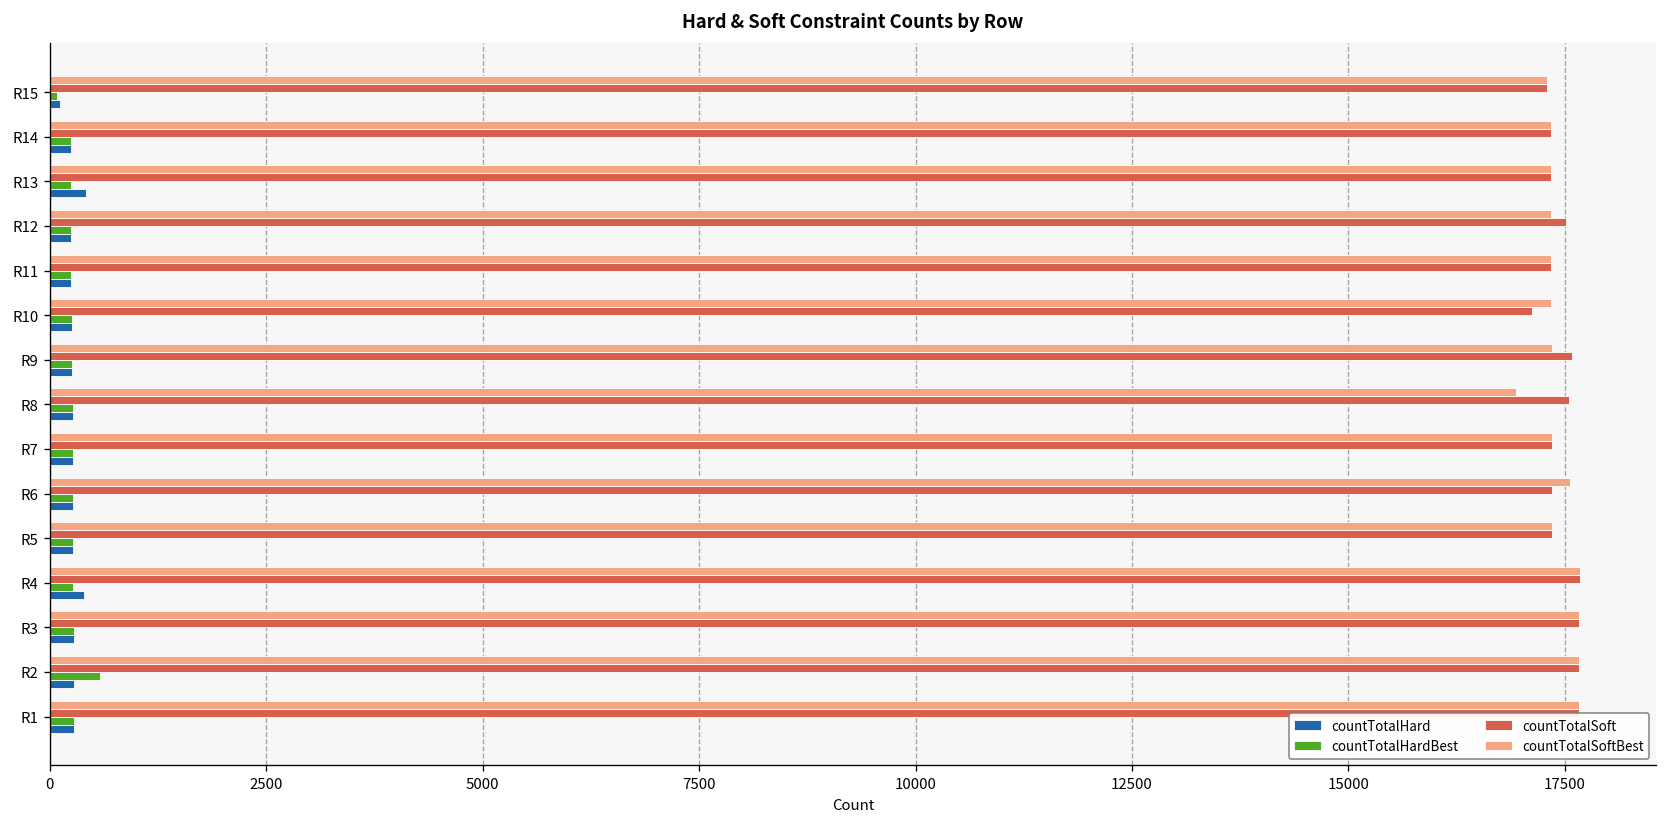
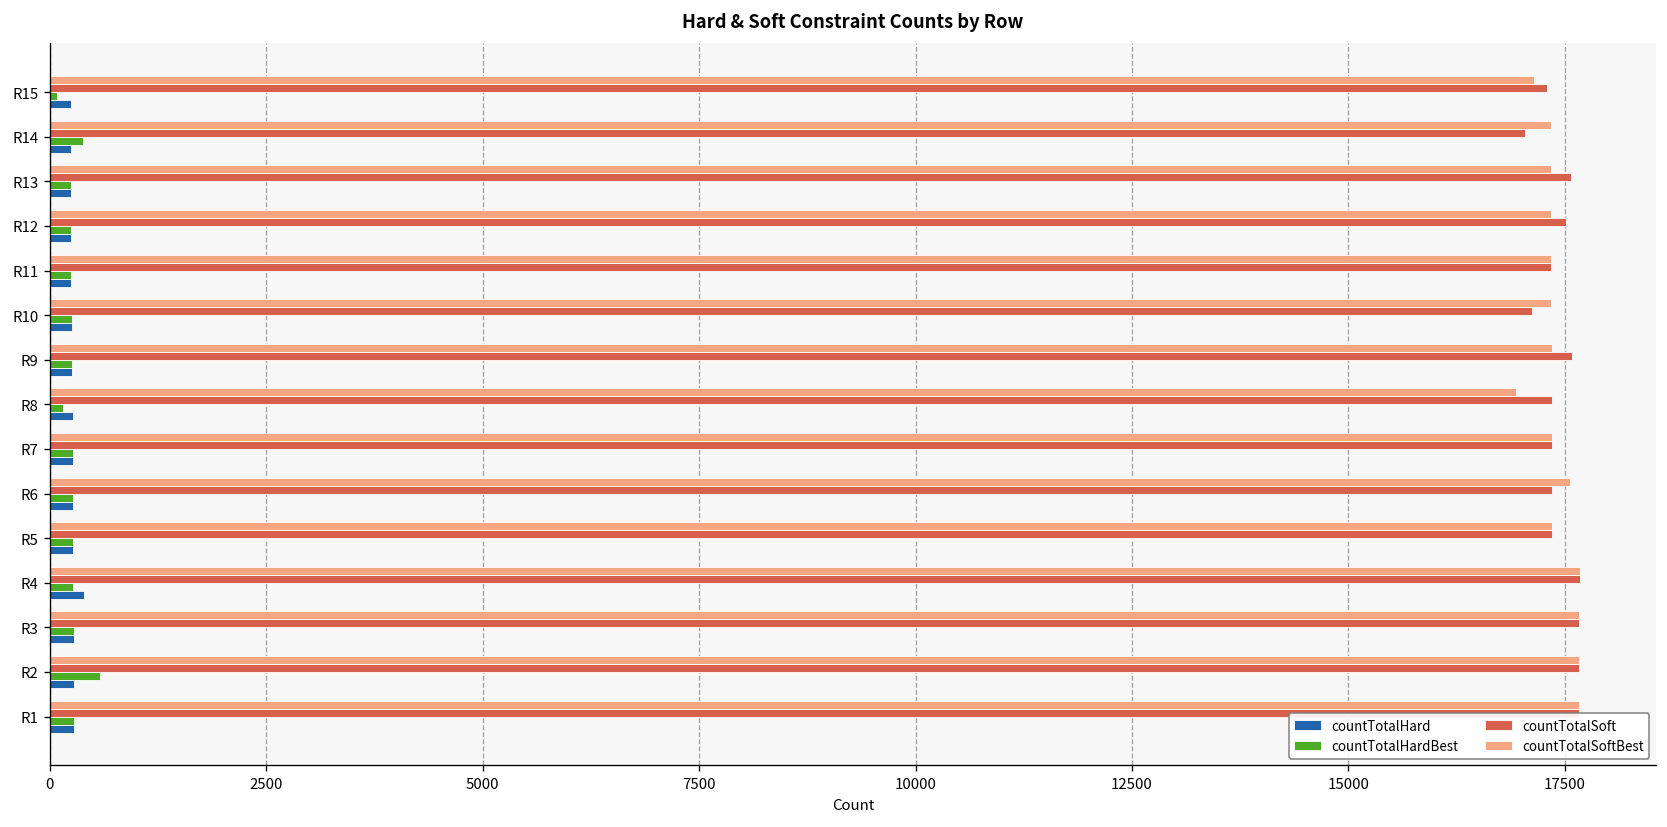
  {
    "countTotalHard": {
-     "R15": 100,
+     "R15": 200,
      "R14": 200,
-     "R13": 400,
+     "R13": 200,
      "R12": 200,
      "R11": 200,
      "R10": 300,
      "R9": 300,
      "R8": 300,
      "R7": 300,
      "R6": 300,
      "R5": 300,
      "R4": 400,
      "R3": 300,
      "R2": 300,
      "R1": 300
    },
    "countTotalHardBest": {
      "R15": 100,
-     "R14": 200,
+     "R14": 400,
      "R13": 200,
      "R12": 200,
      "R11": 200,
      "R10": 300,
      "R9": 300,
-     "R8": 300,
+     "R8": 100,
      "R7": 300,
      "R6": 300,
      "R5": 300,
      "R4": 300,
      "R3": 300,
      "R2": 600,
      "R1": 300
    },
    "countTotalSoft": {
      "R15": 17300,
-     "R14": 17300,
-     "R13": 17300,
+     "R14": 17000,
+     "R13": 17600,
      "R12": 17500,
      "R11": 17300,
      "R10": 17100,
      "R9": 17600,
-     "R8": 17600,
+     "R8": 17400,
      "R7": 17400,
      "R6": 17400,
      "R5": 17400,
      "R4": 17700,
      "R3": 17700,
      "R2": 17700,
      "R1": 17700
    },
    "countTotalSoftBest": {
-     "R15": 17300,
+     "R15": 17100,
      "R14": 17300,
      "R13": 17300,
      "R12": 17300,
      "R11": 17300,
      "R10": 17300,
      "R9": 17400,
      "R8": 16900,
      "R7": 17400,
      "R6": 17600,
      "R5": 17400,
      "R4": 17700,
      "R3": 17700,
      "R2": 17700,
      "R1": 17700
    }
  }
